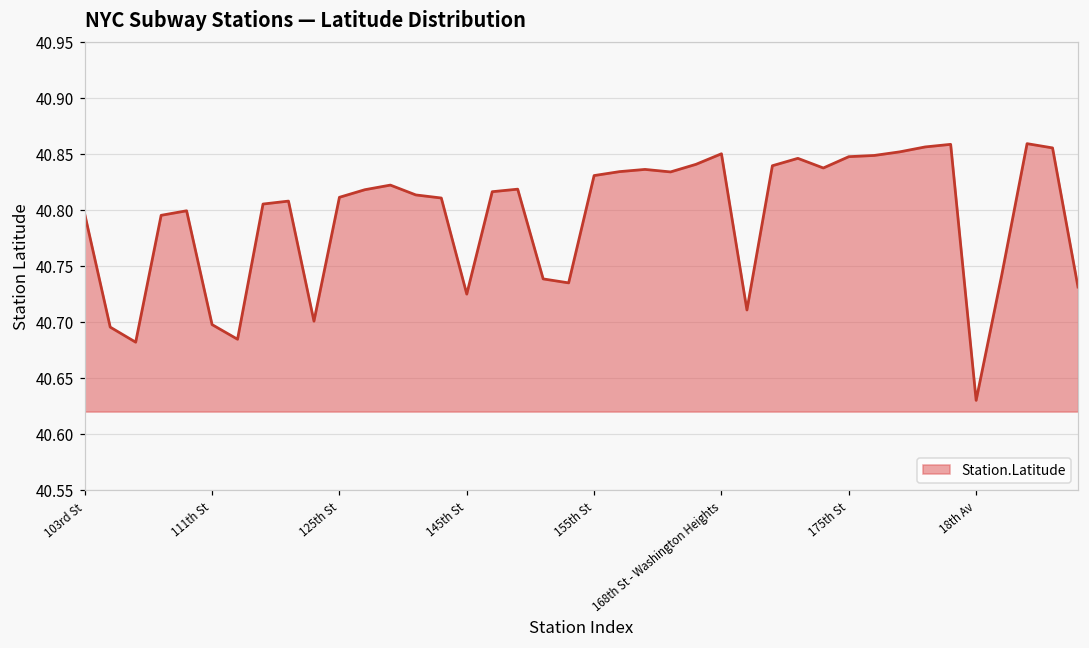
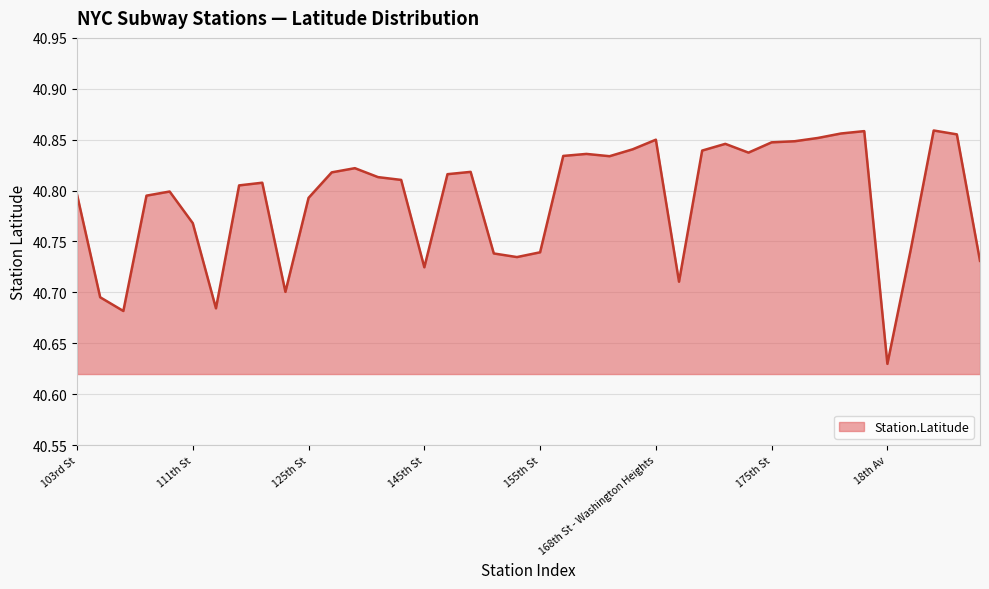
  {
    "103rd St": 40.796,
-   "111th St": 40.697,
-   "125th St": 40.811,
+   "111th St": 40.768,
+   "125th St": 40.793,
    "145th St": 40.725,
-   "155th St": 40.831,
+   "155th St": 40.739,
    "168th St - Washington Heights": 40.850,
    "175th St": 40.847,
    "18th Av": 40.630
  }
